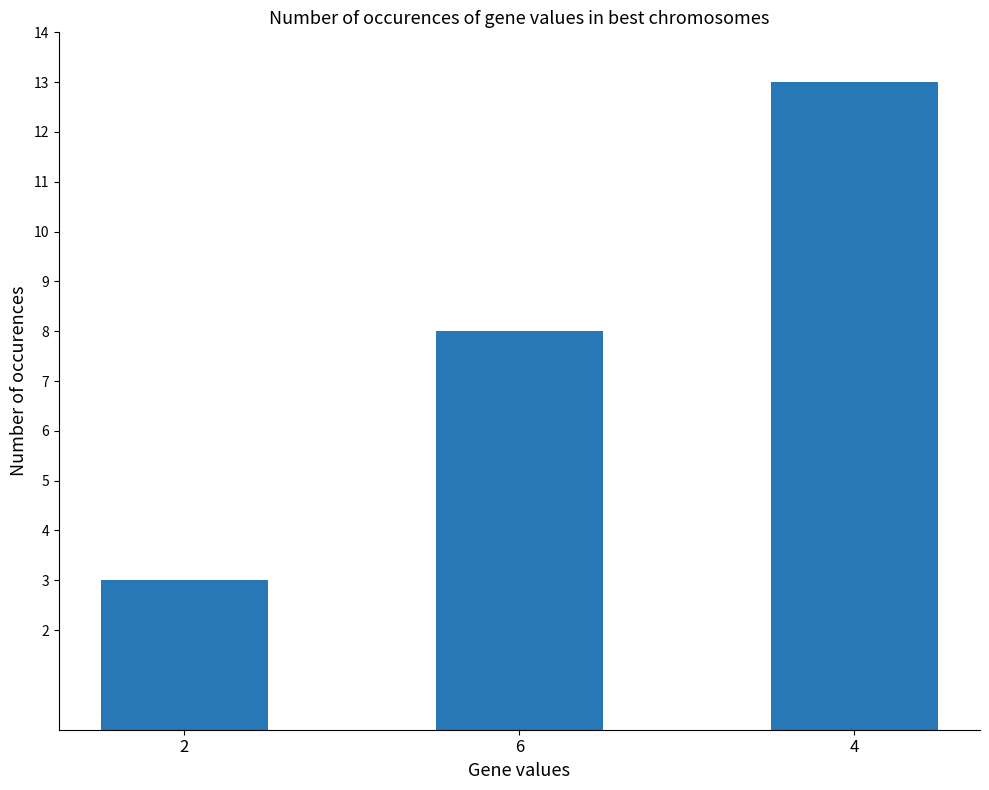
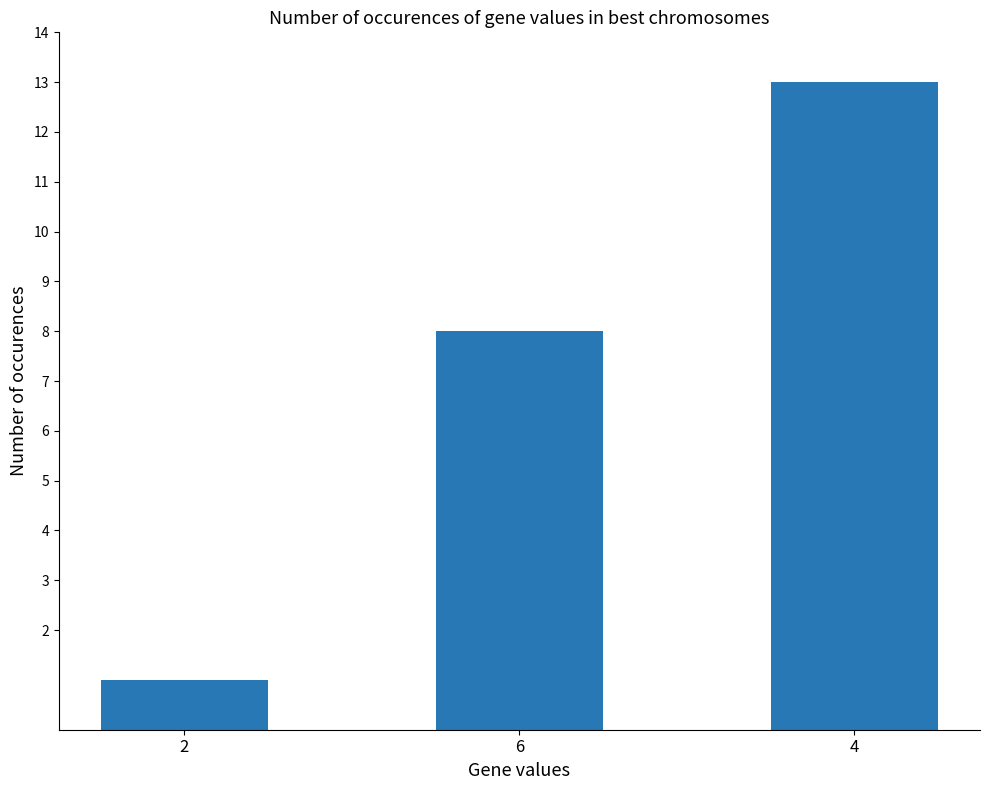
  {
-   "2": 3,
+   "2": 1,
    "6": 8,
    "4": 13
  }
